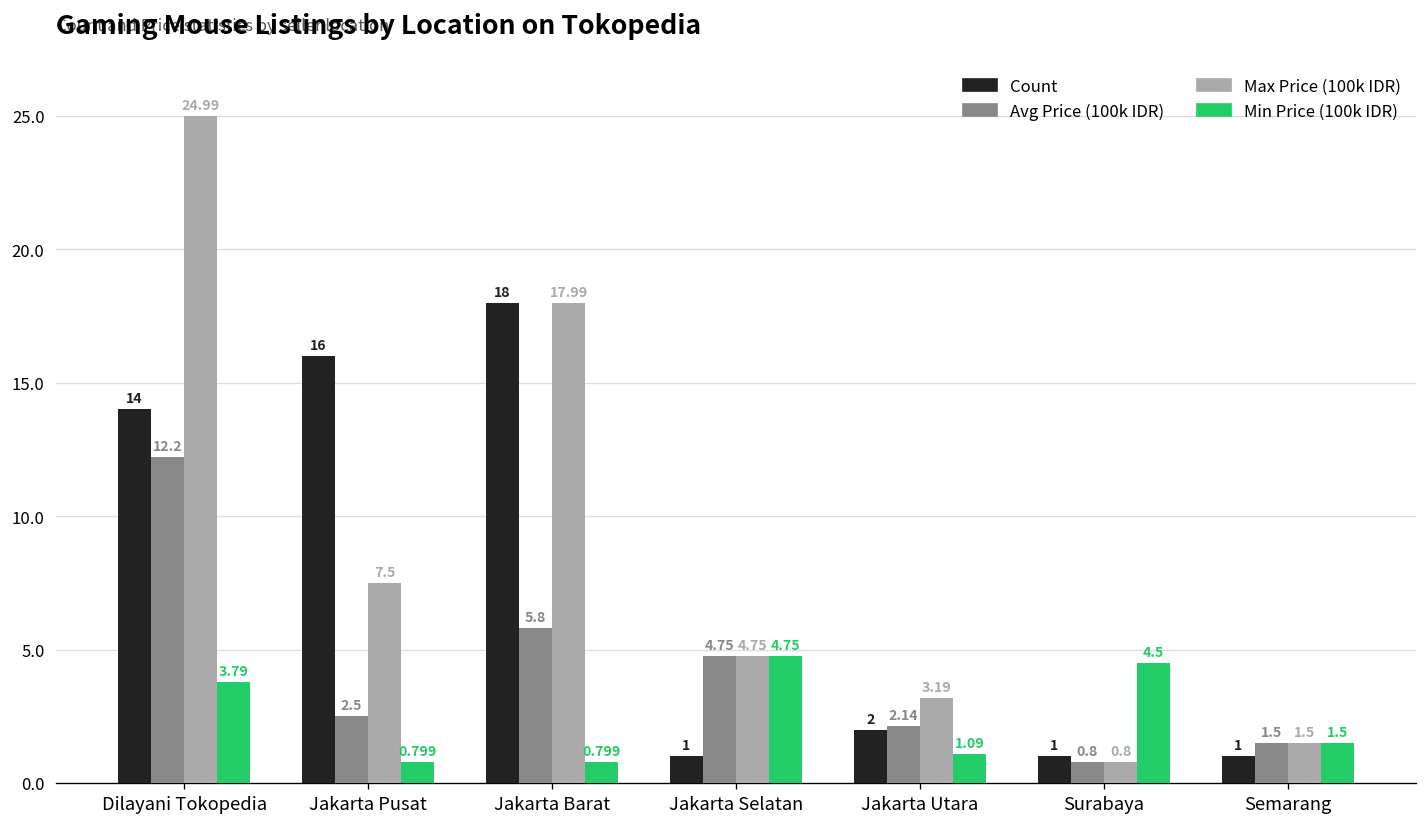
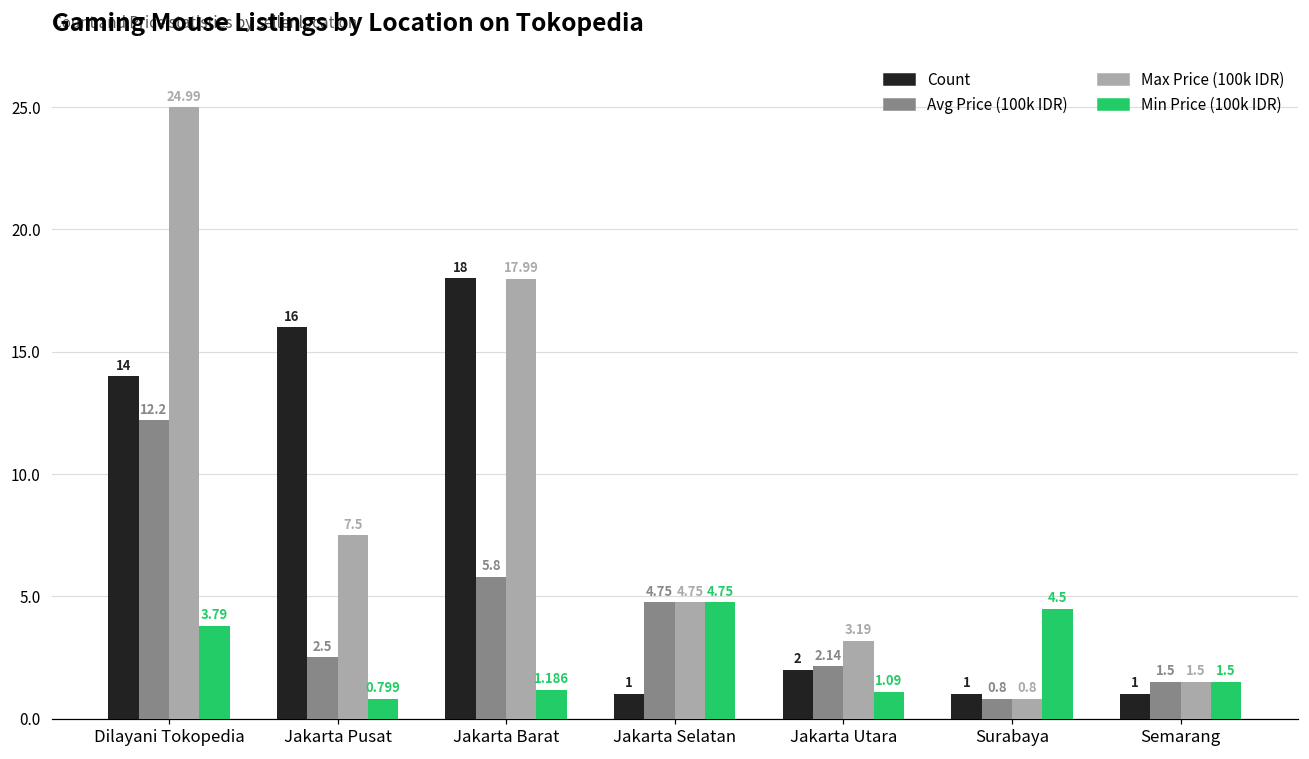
  {
    "Count": {
      "Dilayani Tokopedia": 14,
      "Jakarta Pusat": 16,
      "Jakarta Barat": 18,
      "Jakarta Selatan": 1,
      "Jakarta Utara": 2,
      "Surabaya": 1,
      "Semarang": 1
    },
    "Min Price (100k IDR)": {
      "Dilayani Tokopedia": 3.79,
      "Jakarta Pusat": 0.799,
-     "Jakarta Barat": 0.799,
+     "Jakarta Barat": 1.186,
      "Jakarta Selatan": 4.75,
      "Jakarta Utara": 1.09,
      "Surabaya": 4.5,
      "Semarang": 1.5
    }
  }
